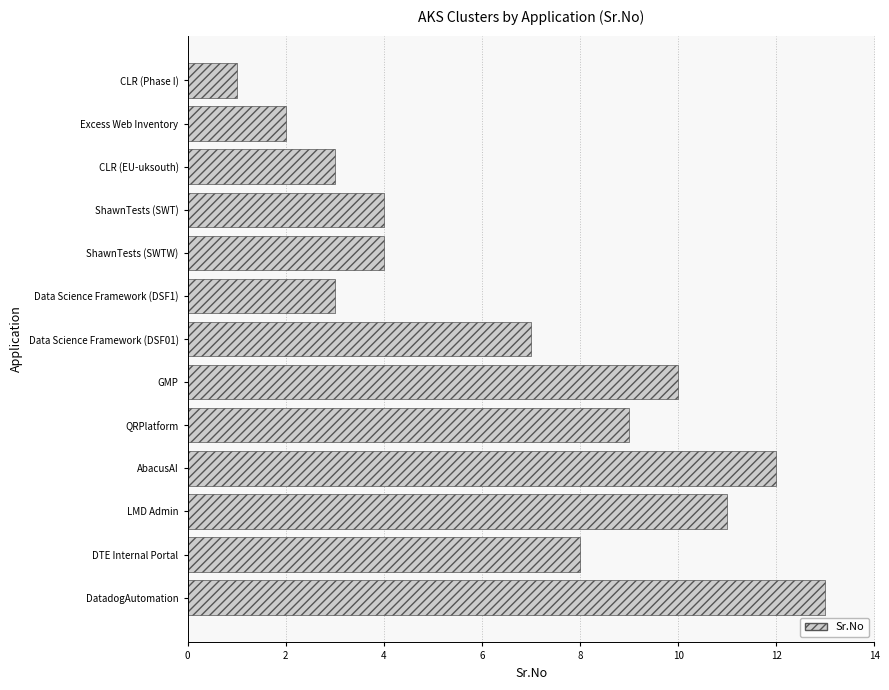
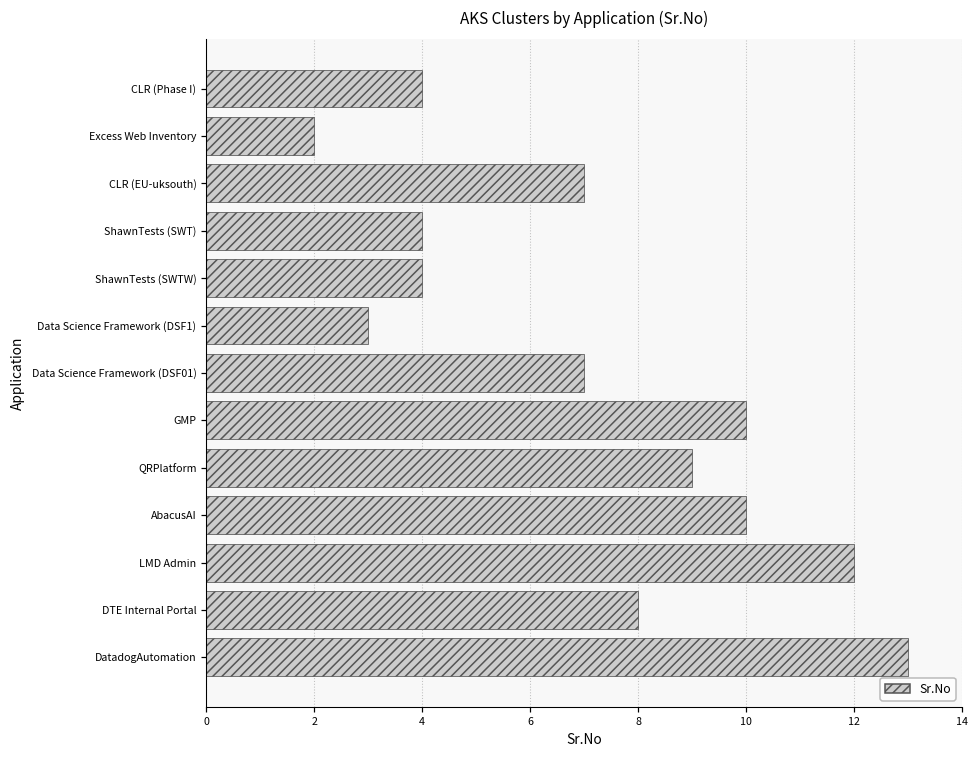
  {
-   "CLR (Phase I)": 1,
+   "CLR (Phase I)": 4,
    "Excess Web Inventory": 2,
-   "CLR (EU-uksouth)": 3,
+   "CLR (EU-uksouth)": 7,
    "ShawnTests (SWT)": 4,
    "ShawnTests (SWTW)": 4,
    "Data Science Framework (DSF1)": 3,
    "Data Science Framework (DSF01)": 7,
    "GMP": 10,
    "QRPlatform": 9,
-   "AbacusAI": 12,
-   "LMD Admin": 11,
+   "AbacusAI": 10,
+   "LMD Admin": 12,
    "DTE Internal Portal": 8,
    "DatadogAutomation": 13
  }
